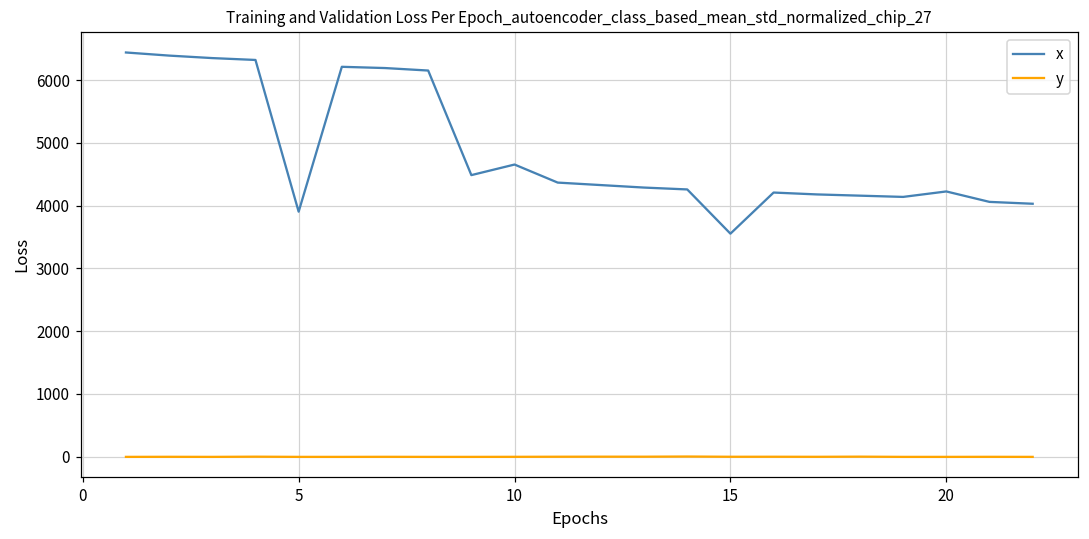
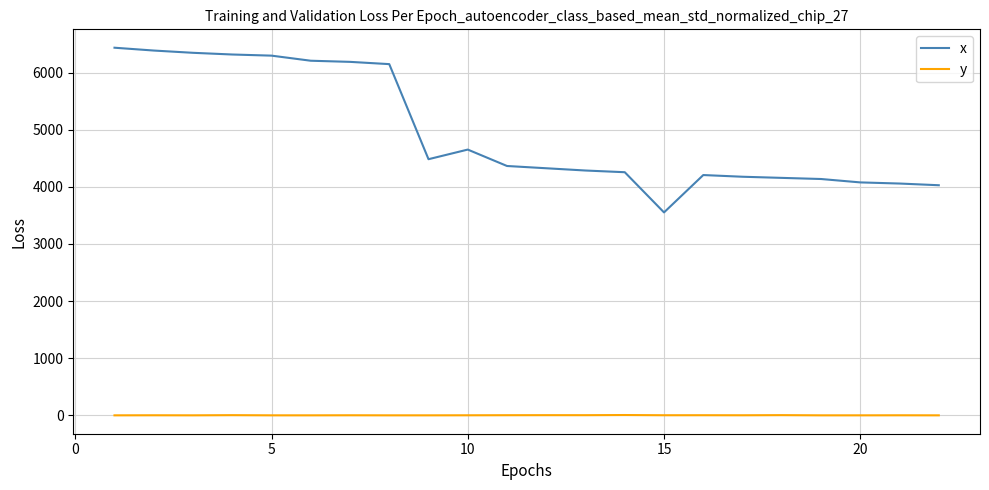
  {
    "x": {
-     "5": 3900,
+     "5": 6300,
      "10": 4700,
      "15": 3600,
-     "20": 4200
+     "20": 4100
    },
    "y": {
      "5": 0,
      "10": 0,
      "15": 0,
      "20": 0
    }
  }
